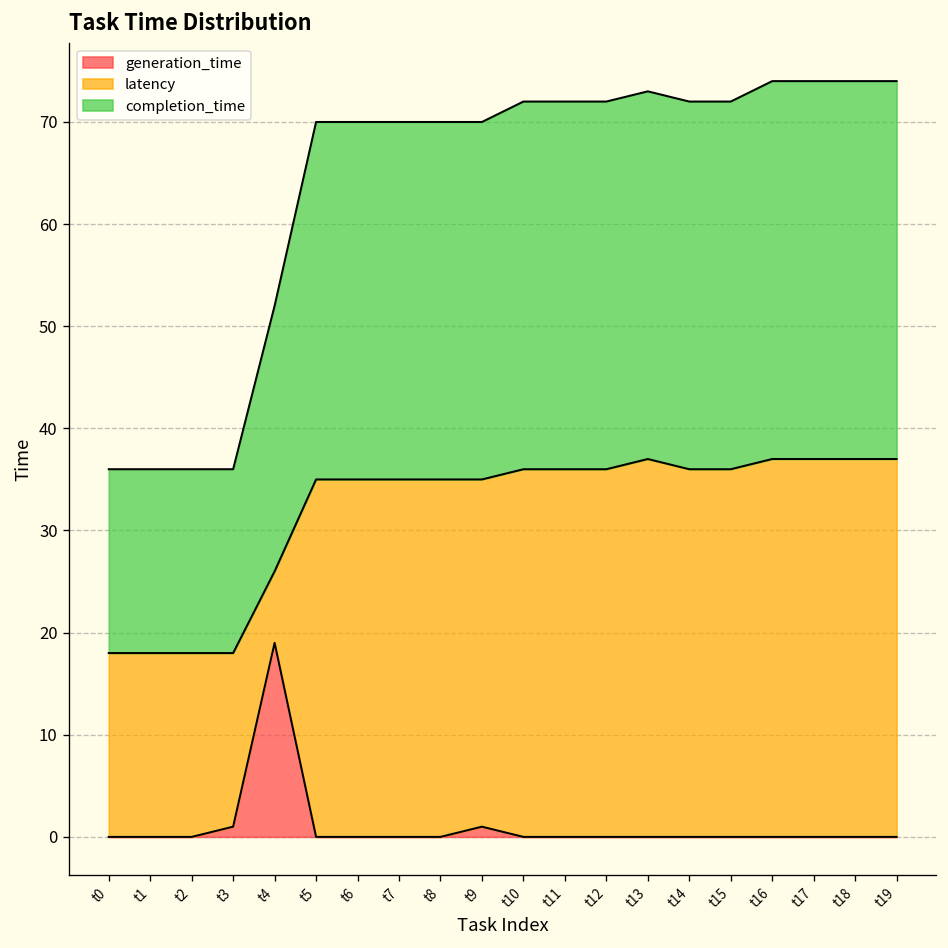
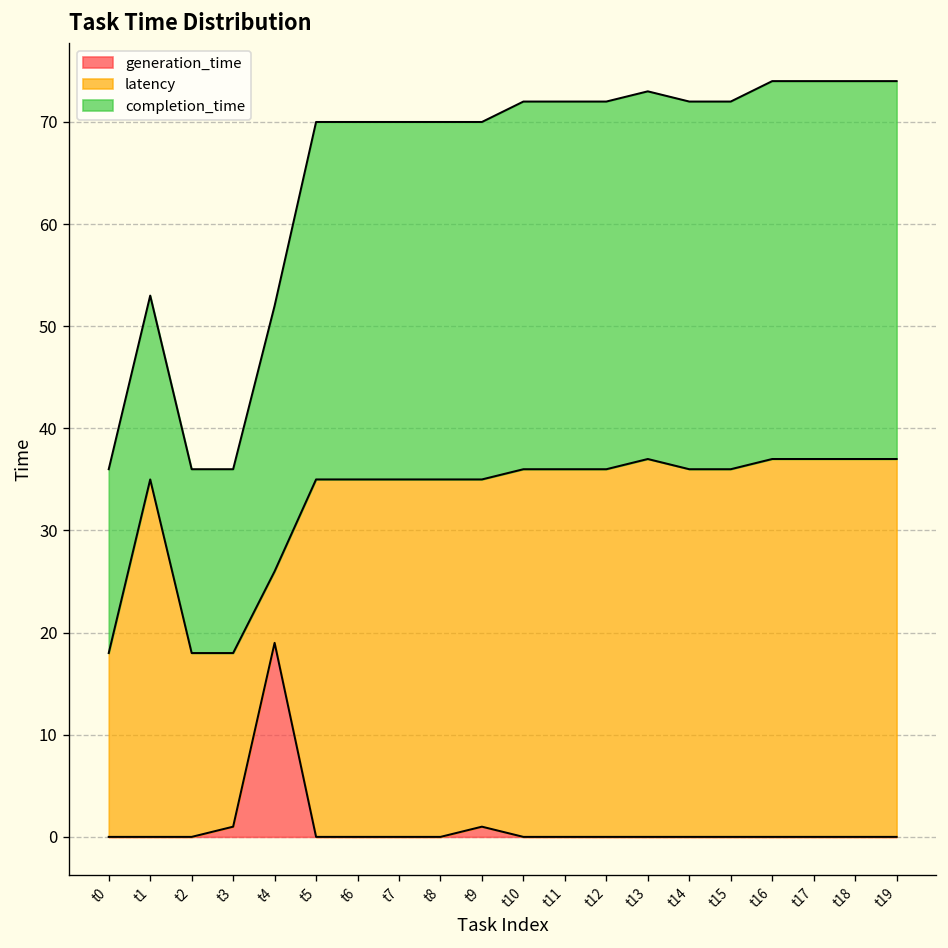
  {
    "generation_time": {
      "t0": 0,
      "t1": 0,
      "t2": 0,
      "t3": 1,
      "t4": 19,
      "t5": 0,
      "t6": 0,
      "t7": 0,
      "t8": 0,
      "t9": 1,
      "t10": 0,
      "t11": 0,
      "t12": 0,
      "t13": 0,
      "t14": 0,
      "t15": 0,
      "t16": 0,
      "t17": 0,
      "t18": 0,
      "t19": 0
    },
    "latency": {
      "t0": 18,
-     "t1": 18,
+     "t1": 35,
      "t2": 18,
      "t3": 18,
      "t4": 26,
      "t5": 35,
      "t6": 35,
      "t7": 35,
      "t8": 35,
      "t9": 35,
      "t10": 36,
      "t11": 36,
      "t12": 36,
      "t13": 37,
      "t14": 36,
      "t15": 36,
      "t16": 37,
      "t17": 37,
      "t18": 37,
      "t19": 37
    },
    "completion_time": {
      "t0": 18,
      "t1": 18,
      "t2": 18,
      "t3": 18,
      "t4": 26,
      "t5": 35,
      "t6": 35,
      "t7": 35,
      "t8": 35,
      "t9": 35,
      "t10": 36,
      "t11": 36,
      "t12": 36,
      "t13": 36,
      "t14": 36,
      "t15": 36,
      "t16": 37,
      "t17": 37,
      "t18": 37,
      "t19": 37
    }
  }
